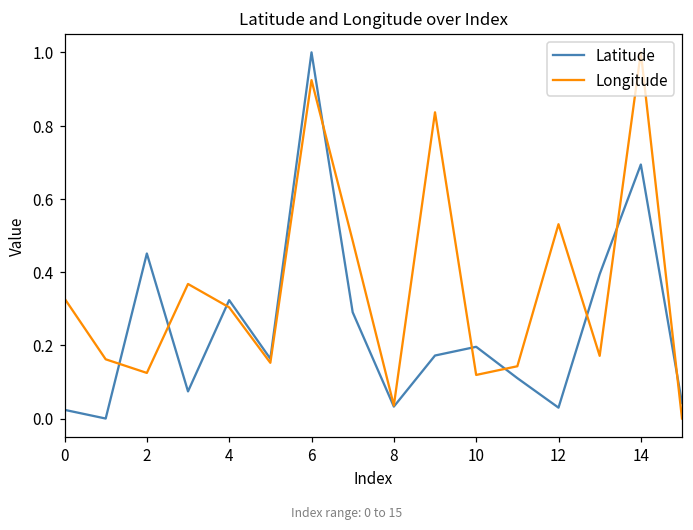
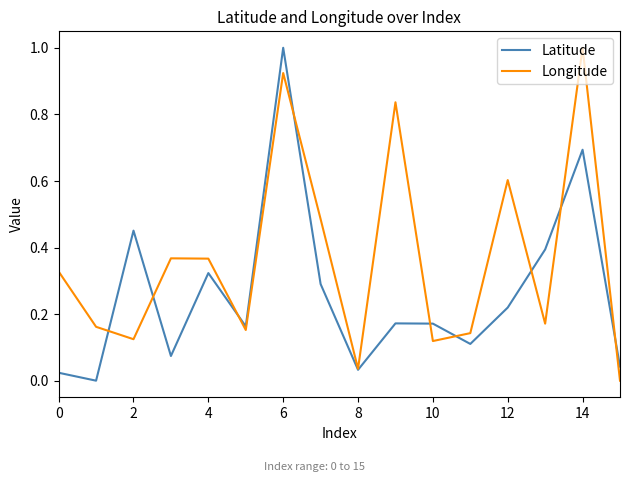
  {
    "Latitude": {
      "0": 0.02,
      "2": 0.45,
      "4": 0.32,
      "6": 1.00,
-     "10": 0.20,
-     "12": 0.03,
+     "10": 0.17,
+     "12": 0.22,
      "14": 0.69
    },
    "Longitude": {
      "0": 0.33,
      "2": 0.12,
-     "4": 0.30,
+     "4": 0.37,
      "6": 0.92,
      "10": 0.12,
-     "12": 0.53
+     "12": 0.60
    }
  }
